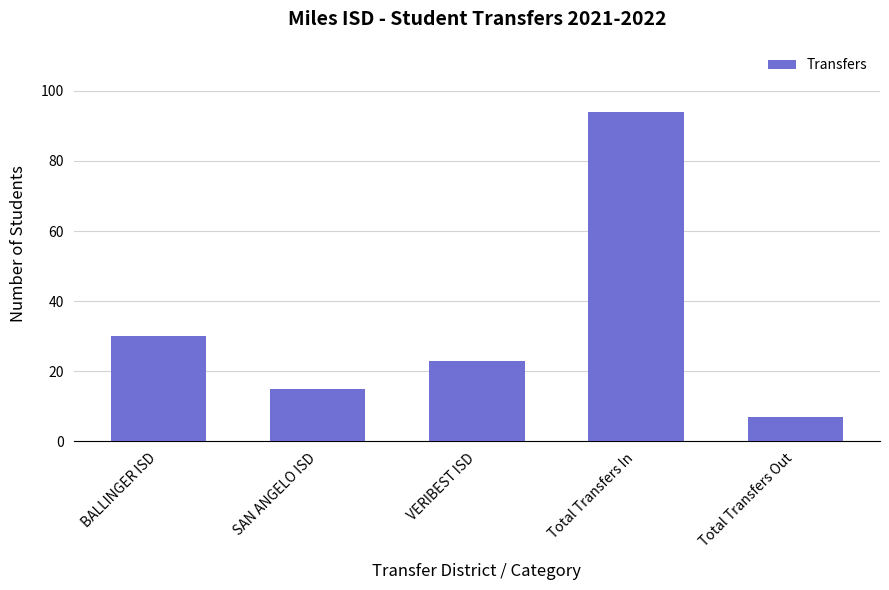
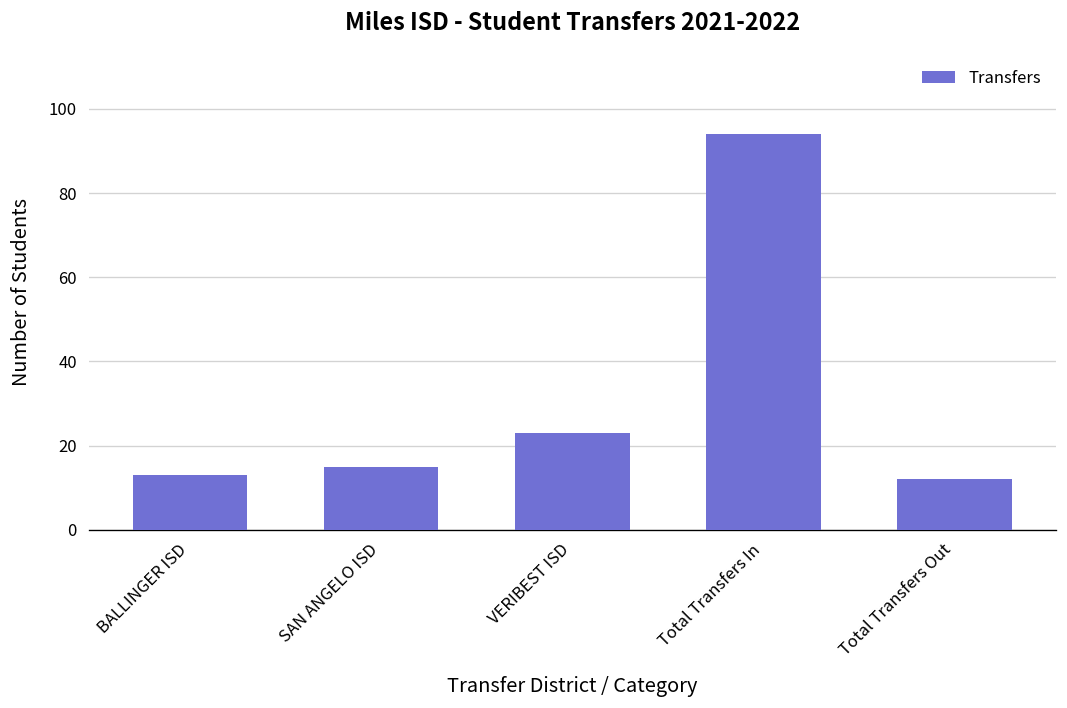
  {
-   "BALLINGER ISD": 30,
+   "BALLINGER ISD": 13,
    "SAN ANGELO ISD": 15,
    "VERIBEST ISD": 23,
    "Total Transfers In": 94,
-   "Total Transfers Out": 7
+   "Total Transfers Out": 12
  }
